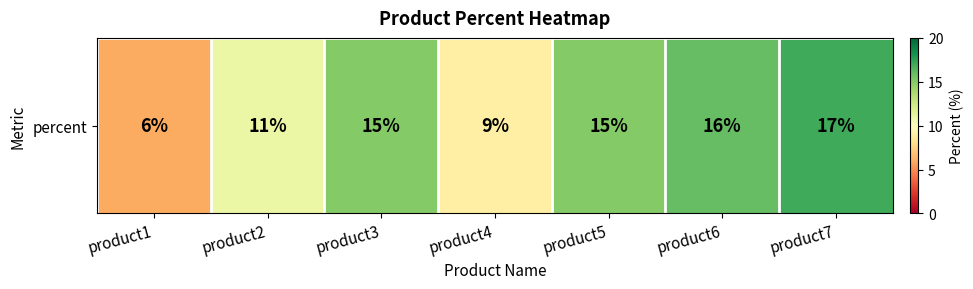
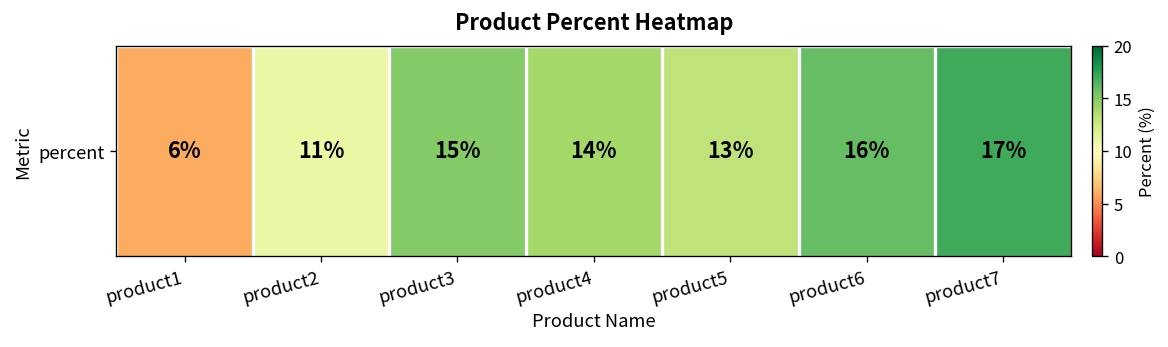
  {
    "percent": {
      "product1": "6%",
      "product2": "11%",
      "product3": "15%",
-     "product4": "9%",
-     "product5": "15%",
+     "product4": "14%",
+     "product5": "13%",
      "product6": "16%",
      "product7": "17%"
    }
  }
